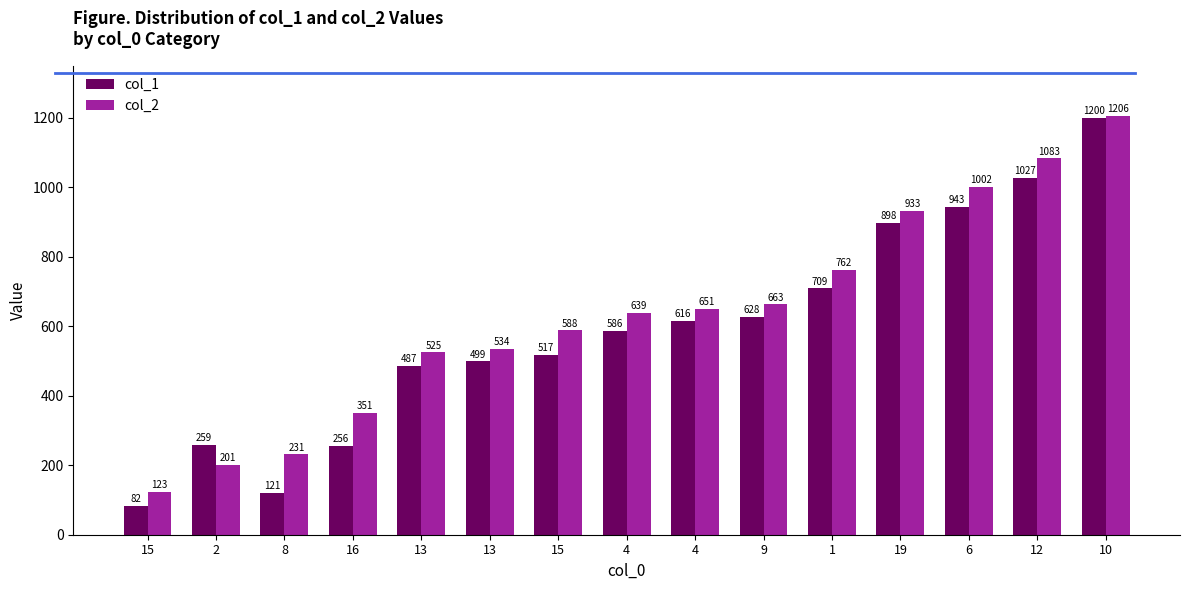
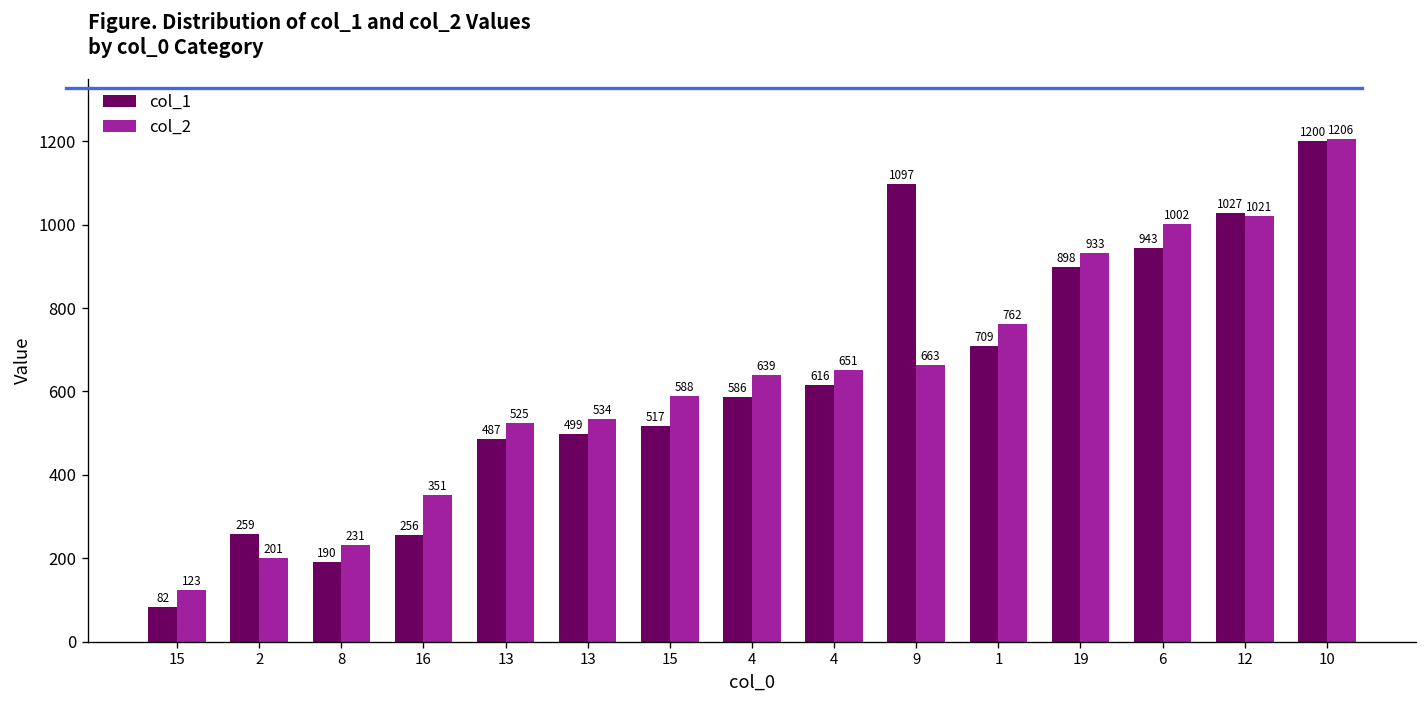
  {
    "col_1": {
      "2": 259,
-     "8": 121,
+     "8": 190,
      "16": 256,
-     "9": 628,
+     "9": 1097,
      "1": 709,
      "19": 898,
      "6": 943,
      "12": 1027,
      "10": 1200
    },
    "col_2": {
      "2": 201,
      "8": 231,
      "16": 351,
      "9": 663,
      "1": 762,
      "19": 933,
      "6": 1002,
-     "12": 1083,
+     "12": 1021,
      "10": 1206
    }
  }
